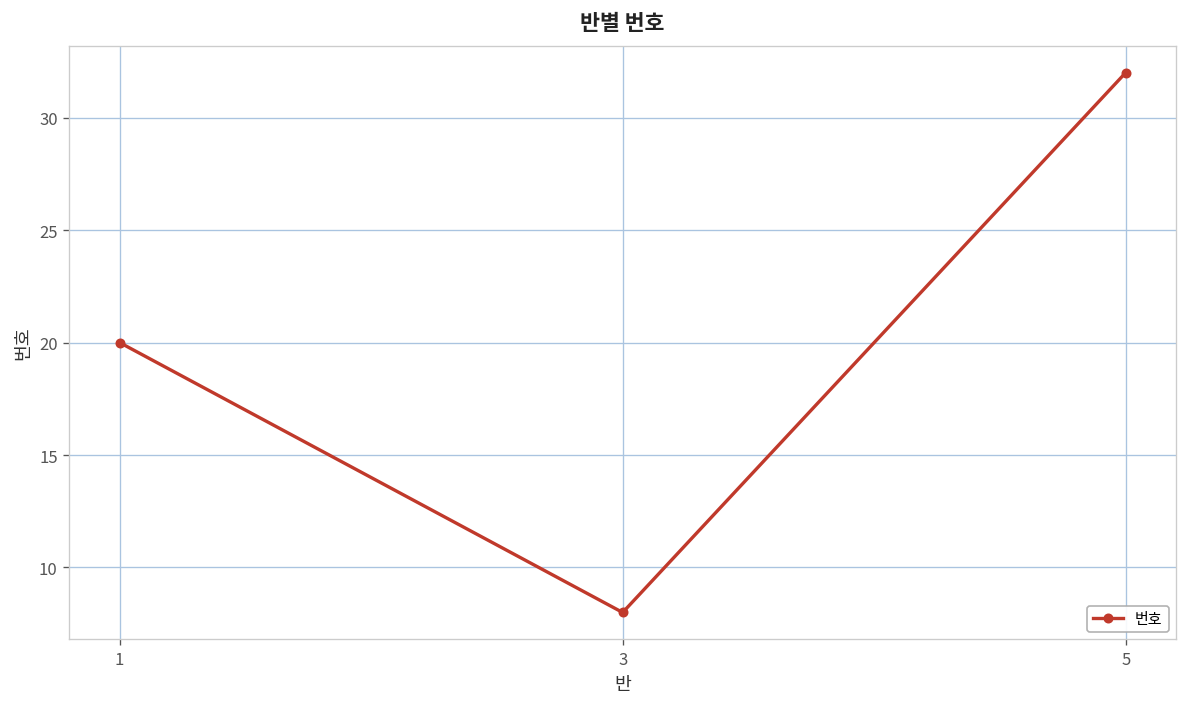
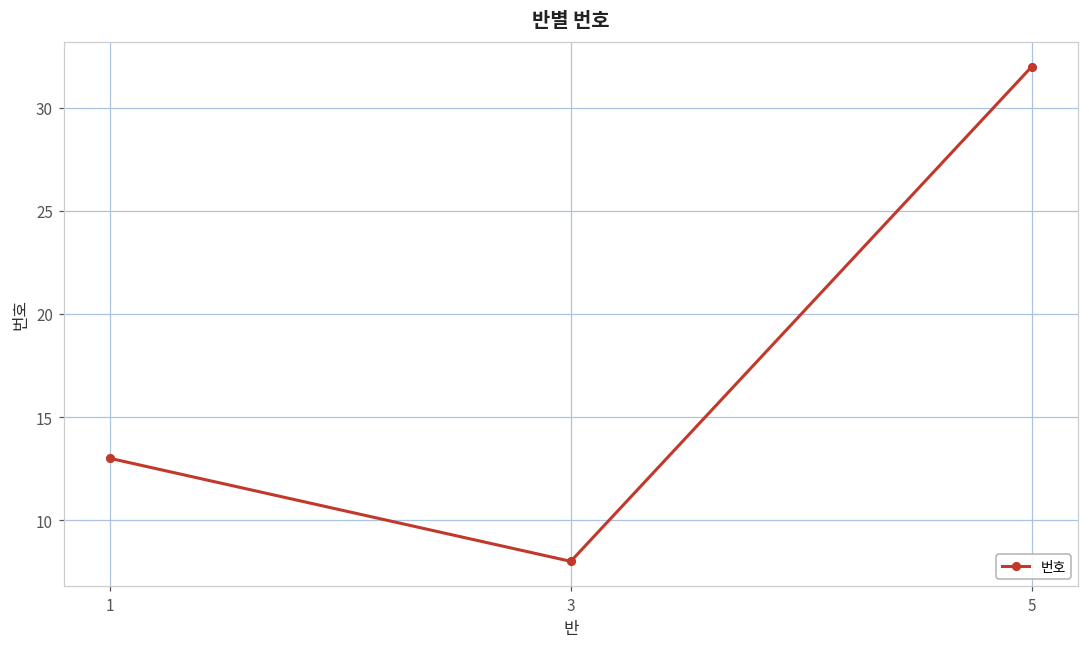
  {
-   "1": 20,
+   "1": 13,
    "3": 8,
    "5": 32
  }
